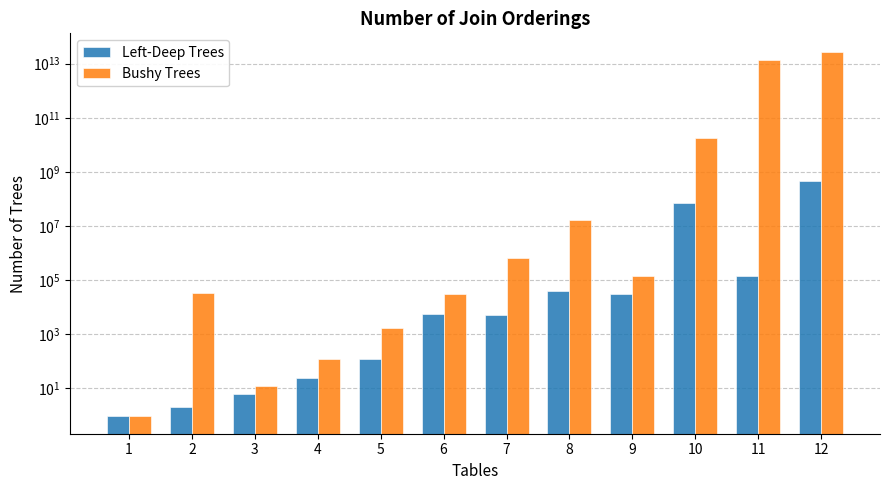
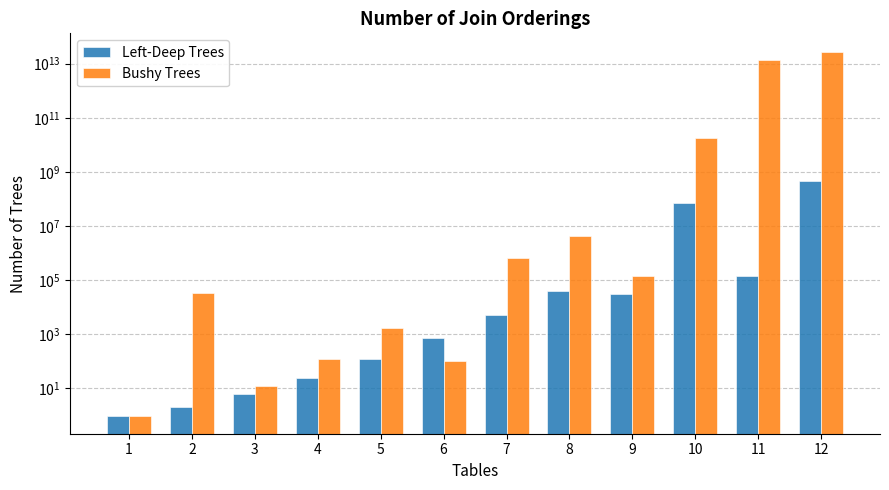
  {
    "Left-Deep Trees": {
      "1": 1,
      "2": 2,
      "3": 6,
      "4": 20,
      "5": 100,
-     "6": 5000,
+     "6": 700,
      "7": 5000,
      "8": 40000,
      "9": 30000,
      "10": 70000000,
      "11": 100000,
      "12": 500000000
    },
    "Bushy Trees": {
      "1": 1,
      "2": 30000,
      "3": 10,
      "4": 100,
      "5": 2000,
-     "6": 30000,
+     "6": 100,
      "7": 700000,
-     "8": 20000000,
+     "8": 4000000,
      "9": 100000,
      "10": 20000000000,
      "11": 10000000000000,
      "12": 30000000000000
    }
  }
